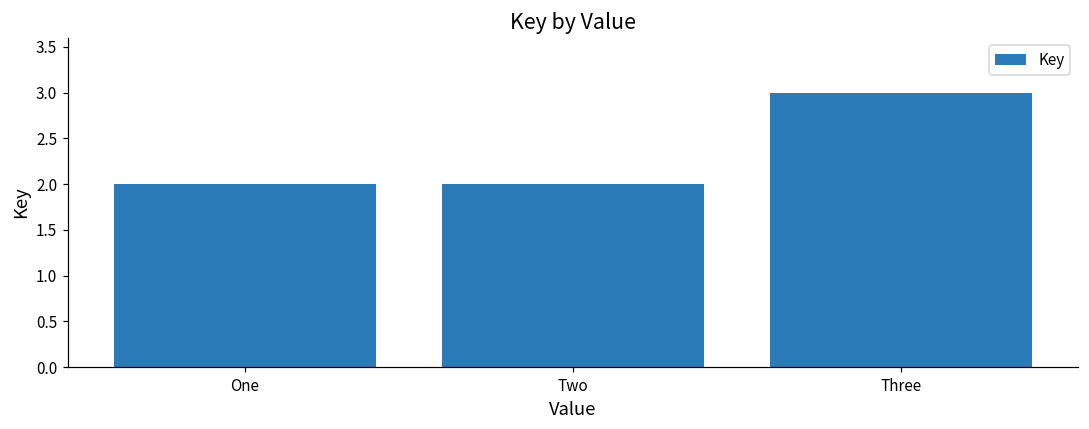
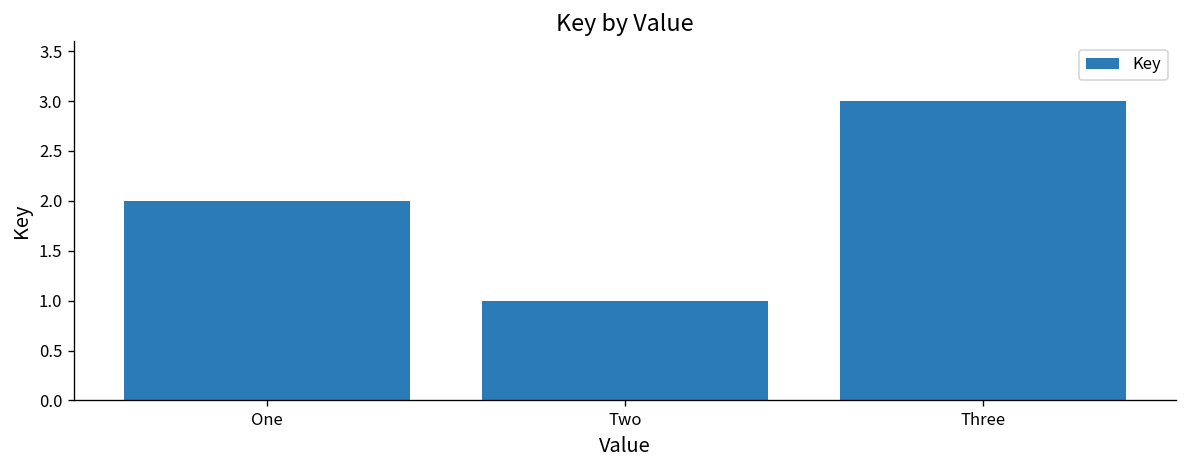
  {
    "One": 2,
-   "Two": 2,
+   "Two": 1,
    "Three": 3
  }
